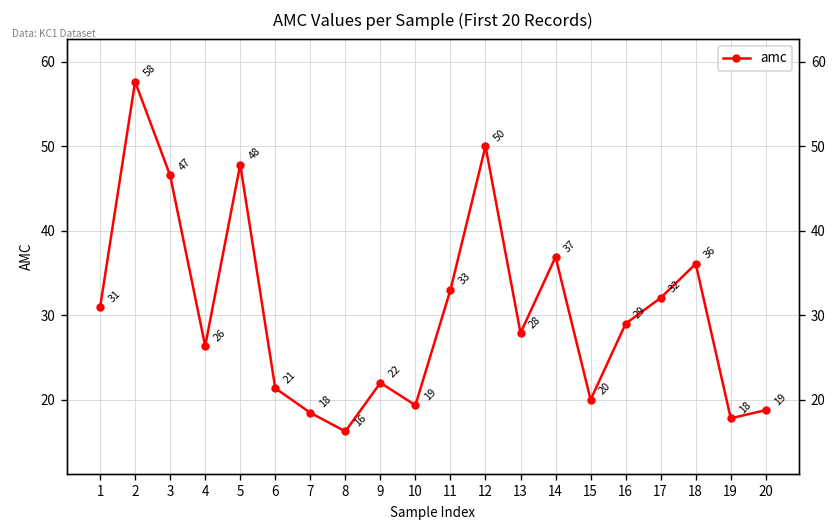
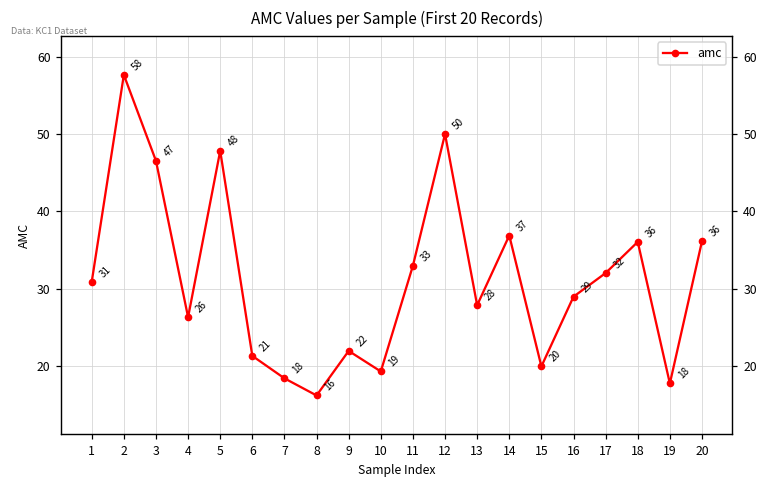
  {
    "1": 31,
    "2": 58,
    "3": 47,
    "4": 26,
    "5": 48,
    "6": 21,
    "7": 18,
    "8": 16,
    "9": 22,
    "10": 19,
    "11": 33,
    "12": 50,
    "13": 28,
    "14": 37,
    "15": 20,
    "16": 29,
    "17": 32,
    "18": 36,
    "19": 18,
-   "20": 19
+   "20": 36
  }
